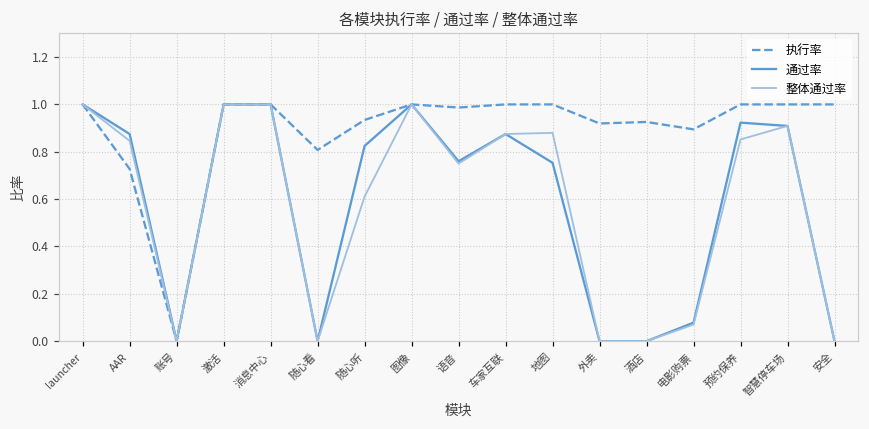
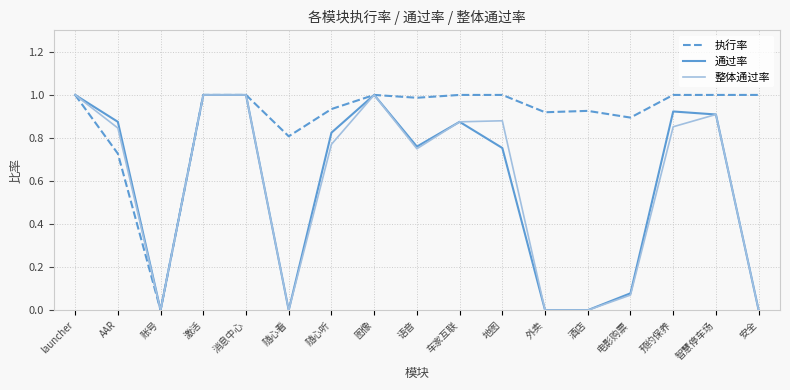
  {
    "整体通过率": {
      "AAR": 0.85,
-     "随心听": 0.61,
+     "随心听": 0.77,
      "地图": 0.88,
      "预约保养": 0.85
    }
  }
